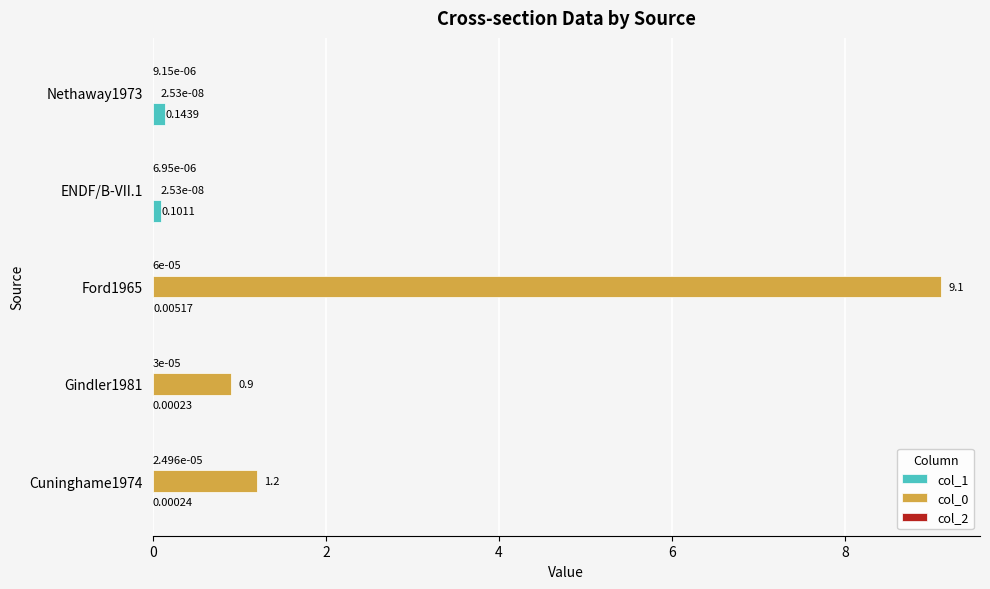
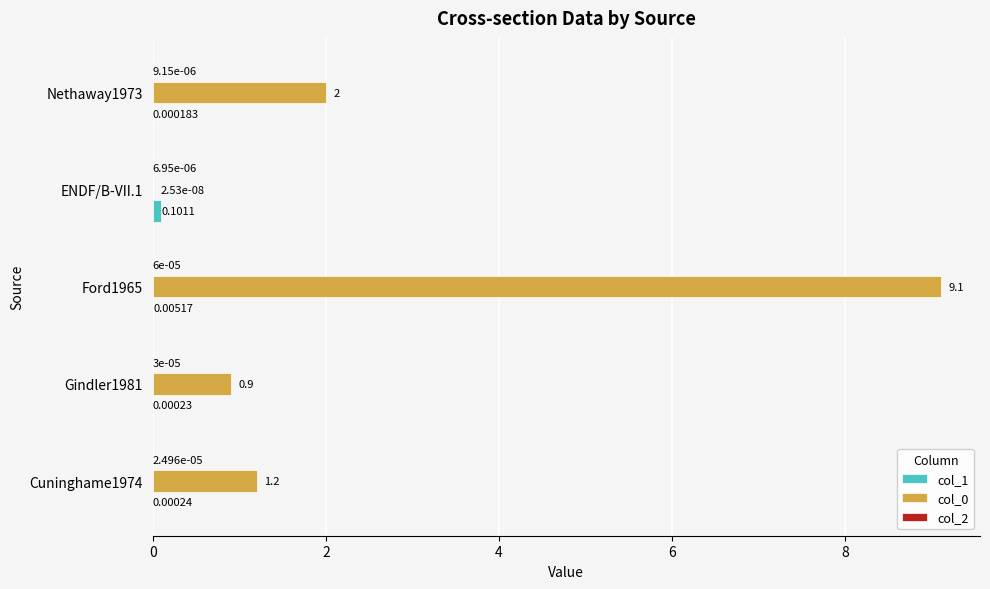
  {
    "col_1": {
-     "Nethaway1973": "0.1439",
+     "Nethaway1973": "0.000183",
      "ENDF/B-VII.1": "0.1011",
      "Ford1965": "0.00517",
      "Gindler1981": "0.00023",
      "Cuninghame1974": "0.00024"
    },
    "col_0": {
-     "Nethaway1973": "2.53e-08",
+     "Nethaway1973": "2",
      "ENDF/B-VII.1": "2.53e-08",
      "Ford1965": "9.1",
      "Gindler1981": "0.9",
      "Cuninghame1974": "1.2"
    },
    "col_2": {
      "Nethaway1973": "9.15e-06",
      "ENDF/B-VII.1": "6.95e-06",
      "Ford1965": "6e-05",
      "Gindler1981": "3e-05",
      "Cuninghame1974": "2.496e-05"
    }
  }
